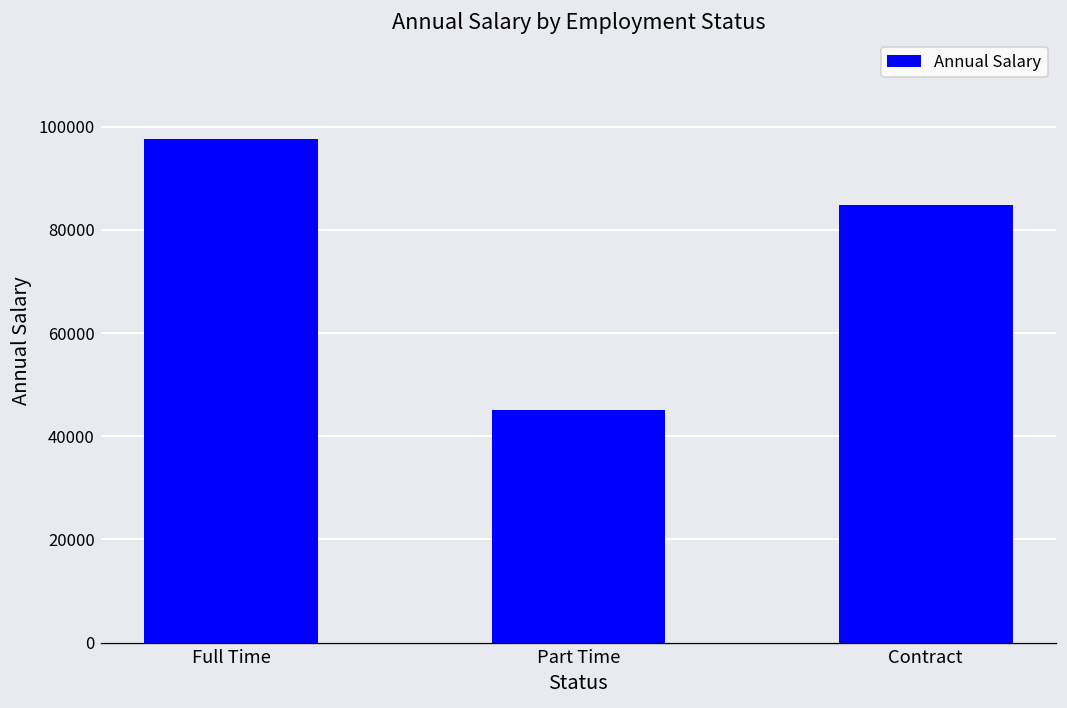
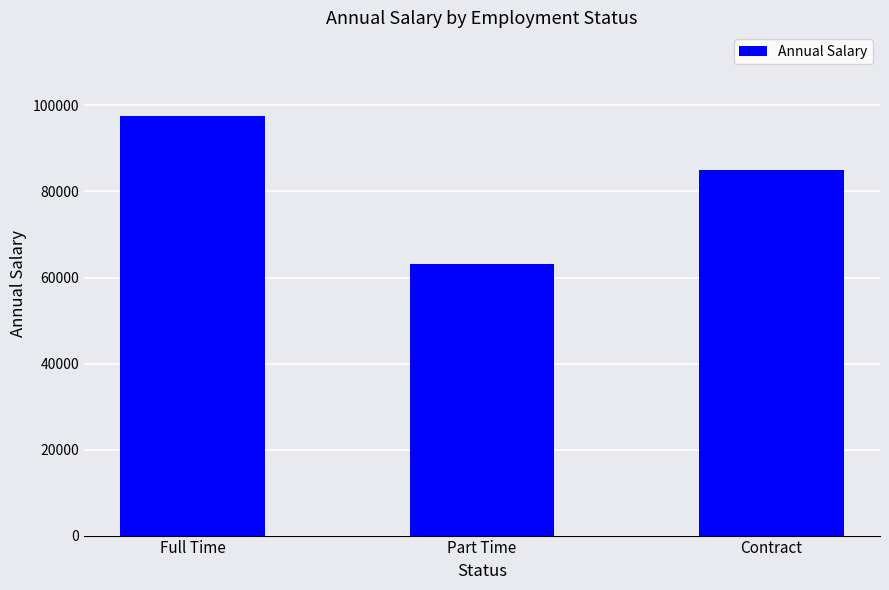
  {
    "Full Time": 98000,
-   "Part Time": 45000,
+   "Part Time": 63000,
    "Contract": 85000
  }
